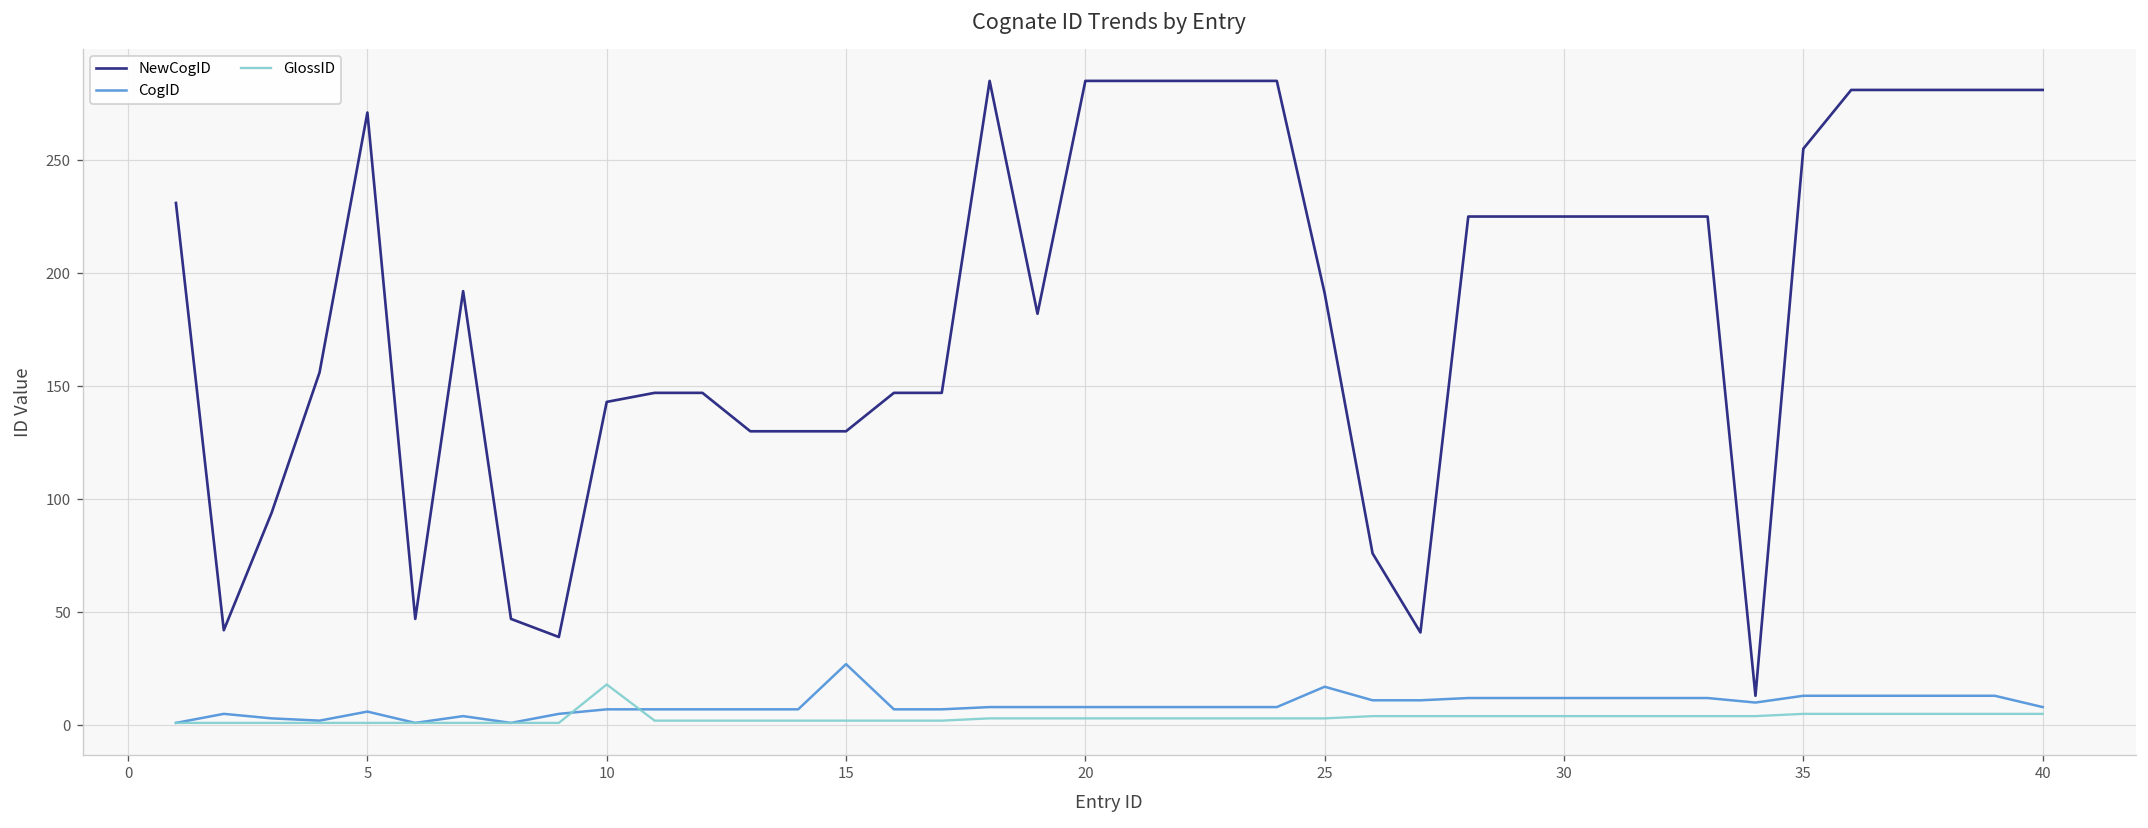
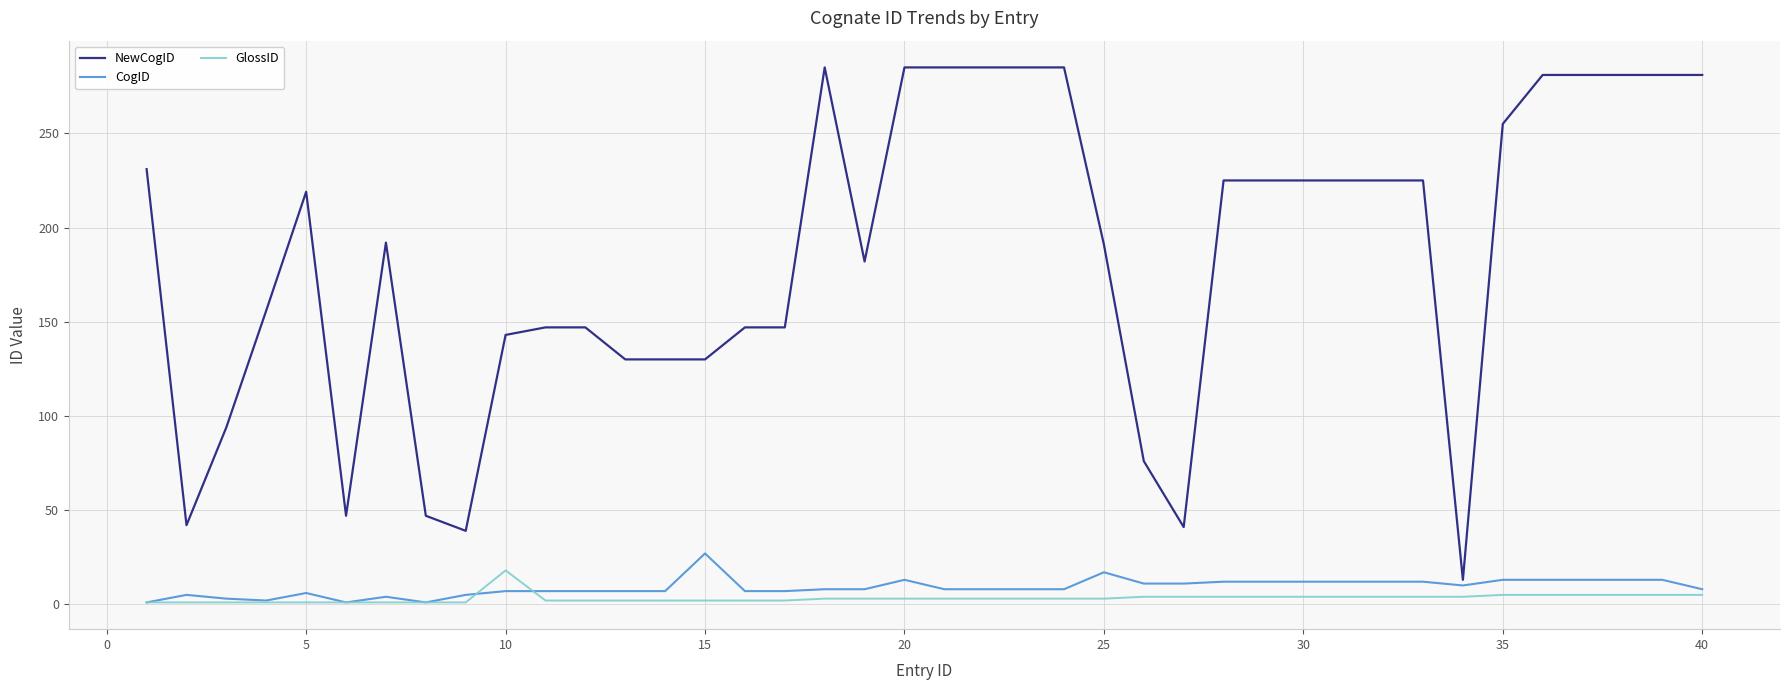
  {
    "NewCogID": {
-     "5": 271,
+     "5": 219,
      "10": 143,
      "15": 130,
      "20": 285,
      "25": 191,
      "30": 225,
      "35": 255,
      "40": 281
    },
    "CogID": {
      "5": 6,
      "10": 7,
      "15": 27,
-     "20": 8,
+     "20": 13,
      "25": 17,
      "30": 12,
      "35": 13,
      "40": 8
    },
    "GlossID": {
      "5": 1,
      "10": 18,
      "15": 2,
      "20": 3,
      "25": 3,
      "30": 4,
      "35": 5,
      "40": 5
    }
  }
